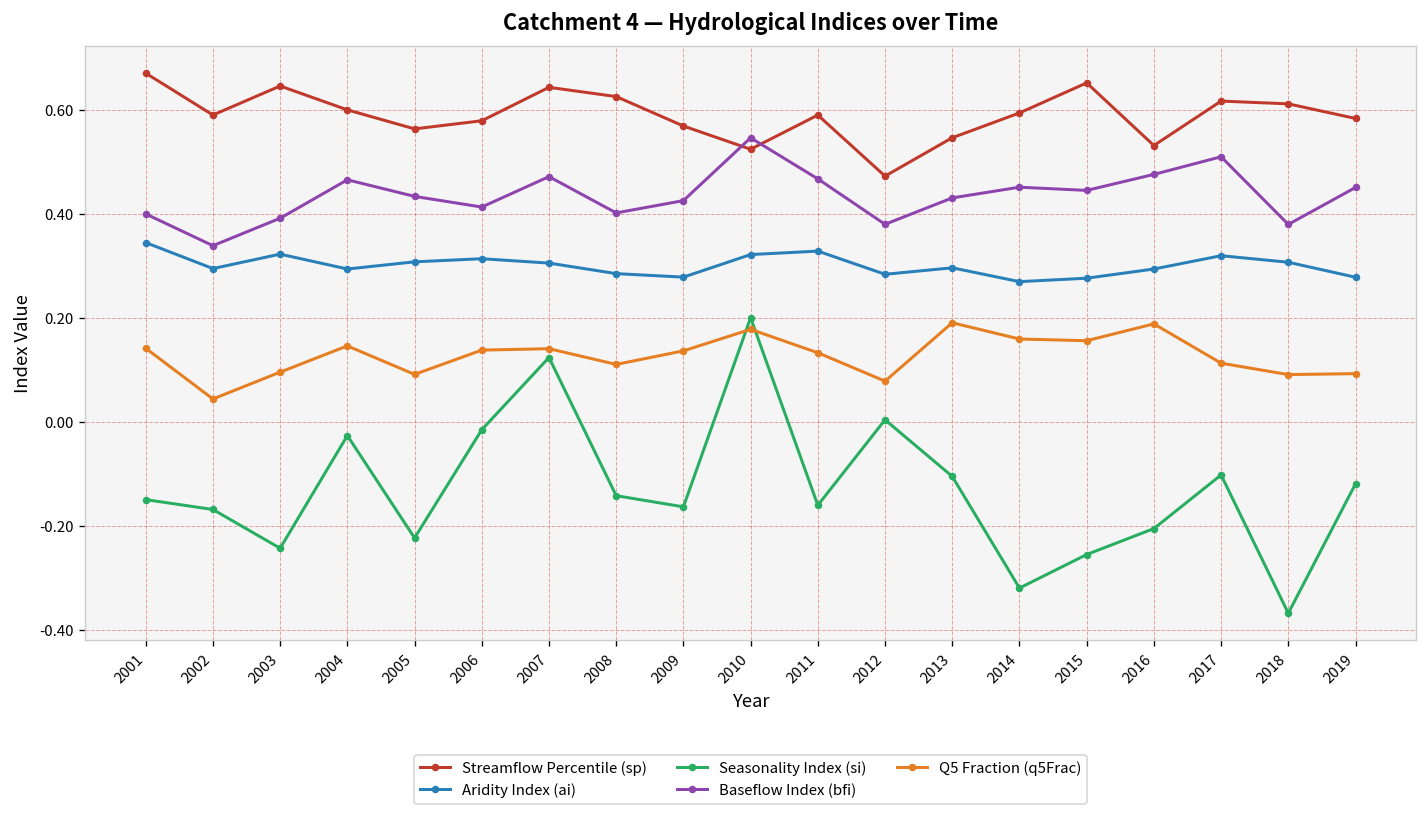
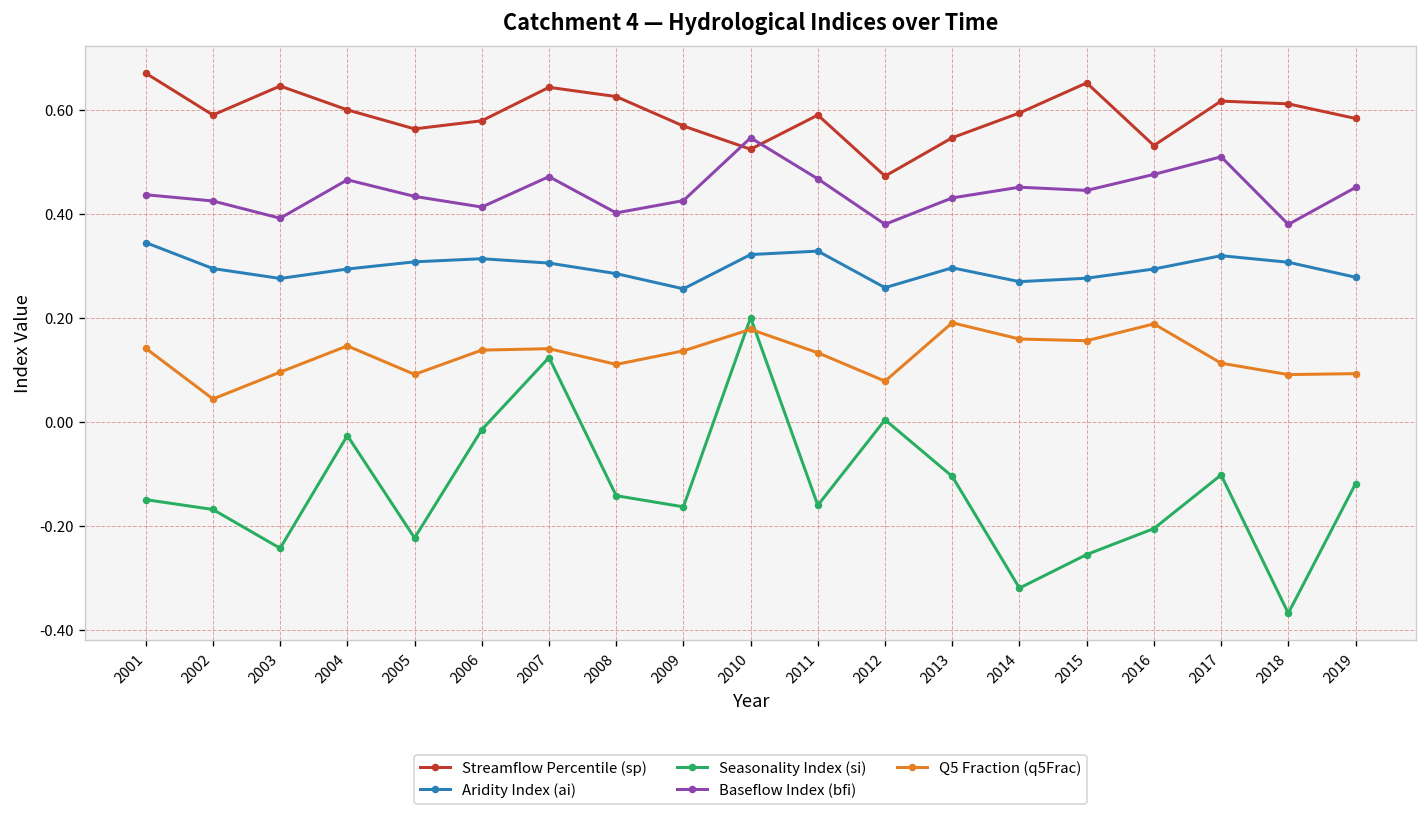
  {
    "Streamflow Percentile (sp)": {
      "2001": 0.67,
      "2002": 0.59,
      "2003": 0.65,
      "2004": 0.60,
      "2005": 0.56,
      "2006": 0.58,
      "2007": 0.64,
      "2008": 0.63,
      "2009": 0.57,
      "2010": 0.52,
      "2011": 0.59,
      "2012": 0.47,
      "2013": 0.55,
      "2014": 0.59,
      "2015": 0.65,
      "2016": 0.53,
      "2017": 0.62,
      "2018": 0.61,
      "2019": 0.58
    },
    "Aridity Index (ai)": {
      "2001": 0.35,
      "2002": 0.30,
-     "2003": 0.32,
+     "2003": 0.28,
      "2004": 0.29,
      "2005": 0.31,
      "2006": 0.31,
      "2007": 0.31,
      "2008": 0.29,
-     "2009": 0.28,
+     "2009": 0.26,
      "2010": 0.32,
      "2011": 0.33,
-     "2012": 0.28,
+     "2012": 0.26,
      "2013": 0.30,
      "2014": 0.27,
      "2015": 0.28,
      "2016": 0.29,
      "2017": 0.32,
      "2018": 0.31,
      "2019": 0.28
    },
    "Seasonality Index (si)": {
      "2001": -0.15,
      "2002": -0.17,
      "2003": -0.24,
      "2004": -0.03,
      "2005": -0.22,
      "2006": -0.01,
      "2007": 0.12,
      "2008": -0.14,
      "2009": -0.16,
      "2010": 0.20,
      "2011": -0.16,
      "2012": 0.00,
      "2013": -0.10,
      "2014": -0.32,
      "2015": -0.25,
      "2016": -0.20,
      "2017": -0.10,
      "2018": -0.37,
      "2019": -0.12
    },
    "Baseflow Index (bfi)": {
-     "2001": 0.40,
-     "2002": 0.34,
+     "2001": 0.44,
+     "2002": 0.43,
      "2003": 0.39,
      "2004": 0.47,
      "2005": 0.43,
      "2006": 0.41,
      "2007": 0.47,
      "2008": 0.40,
      "2009": 0.43,
      "2010": 0.55,
      "2011": 0.47,
      "2012": 0.38,
      "2013": 0.43,
      "2014": 0.45,
      "2015": 0.45,
      "2016": 0.48,
      "2017": 0.51,
      "2018": 0.38,
      "2019": 0.45
    },
    "Q5 Fraction (q5Frac)": {
      "2001": 0.14,
      "2002": 0.04,
      "2003": 0.10,
      "2004": 0.15,
      "2005": 0.09,
      "2006": 0.14,
      "2007": 0.14,
      "2008": 0.11,
      "2009": 0.14,
      "2010": 0.18,
      "2011": 0.13,
      "2012": 0.08,
      "2013": 0.19,
      "2014": 0.16,
      "2015": 0.16,
      "2016": 0.19,
      "2017": 0.11,
      "2018": 0.09,
      "2019": 0.09
    }
  }
